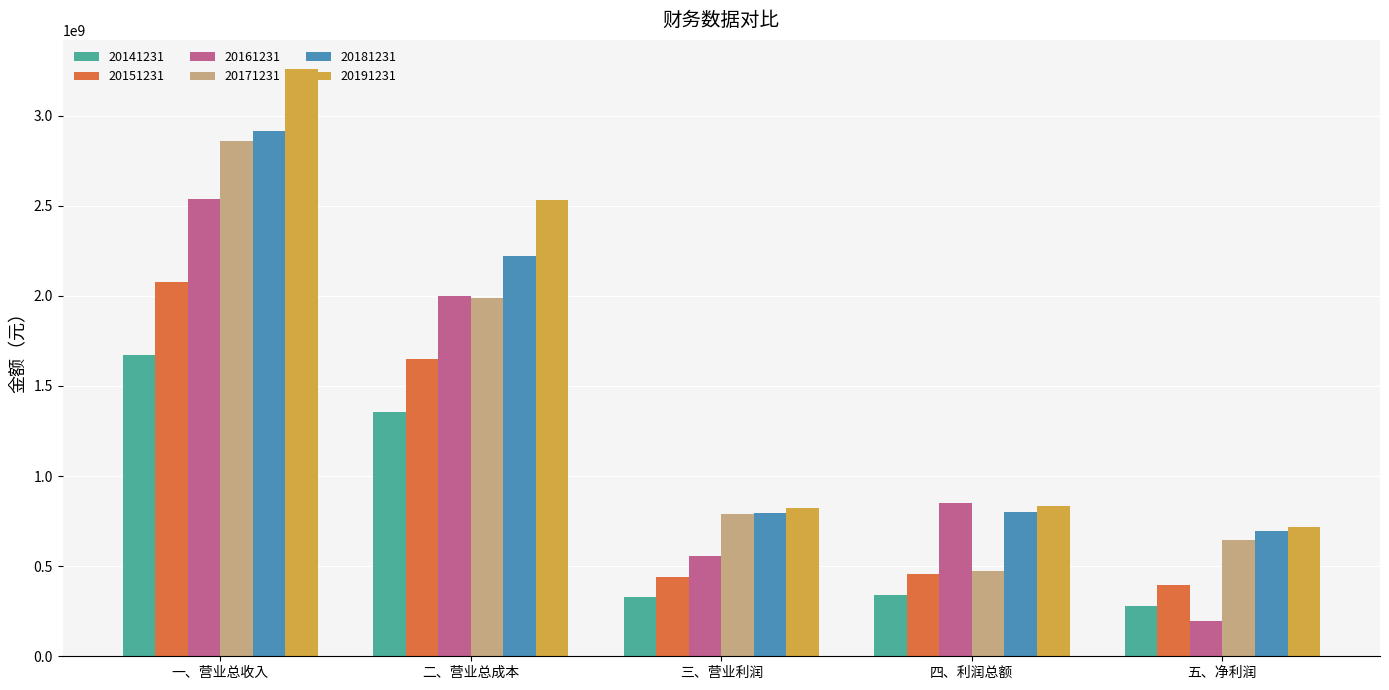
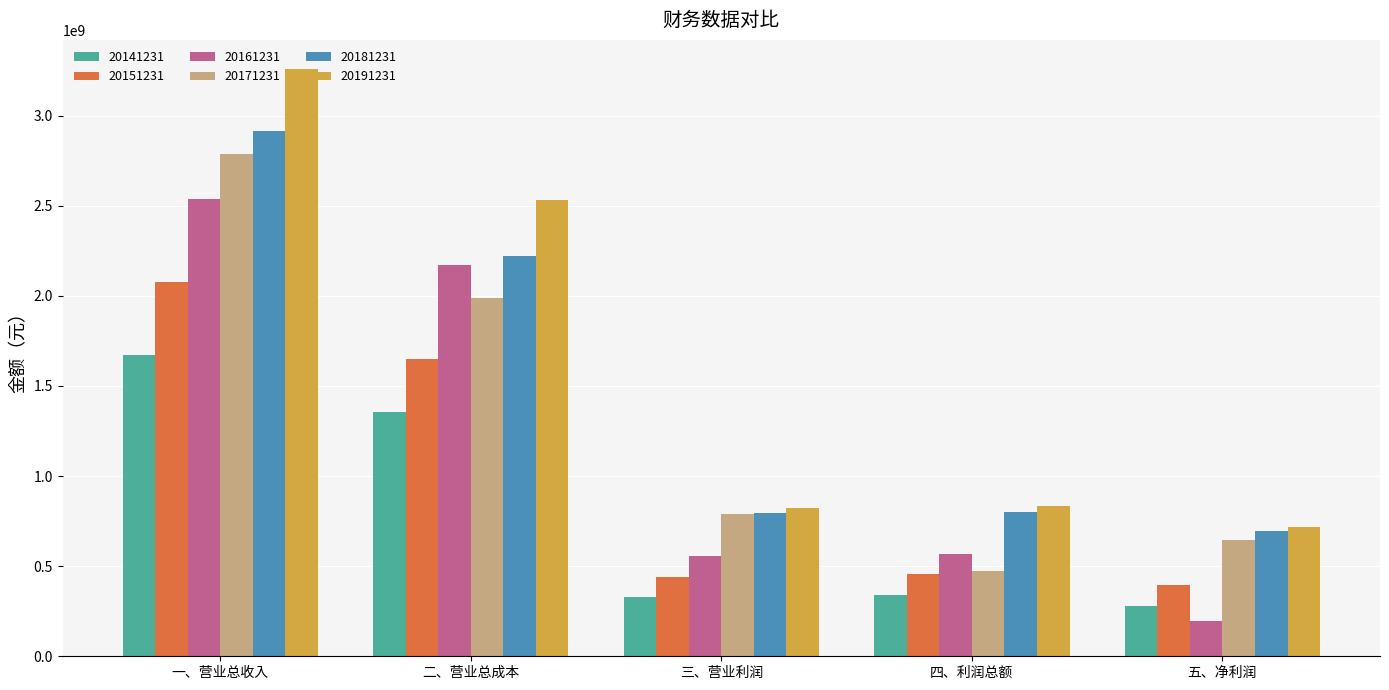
  {
    "20161231": {
      "一、营业总收入": 2540000000,
-     "二、营业总成本": 2000000000,
+     "二、营业总成本": 2170000000,
      "三、营业利润": 560000000,
-     "四、利润总额": 850000000,
+     "四、利润总额": 570000000,
      "五、净利润": 190000000
    },
    "20171231": {
-     "一、营业总收入": 2860000000,
+     "一、营业总收入": 2790000000,
      "二、营业总成本": 1990000000,
      "三、营业利润": 790000000,
      "四、利润总额": 470000000,
      "五、净利润": 640000000
    }
  }
